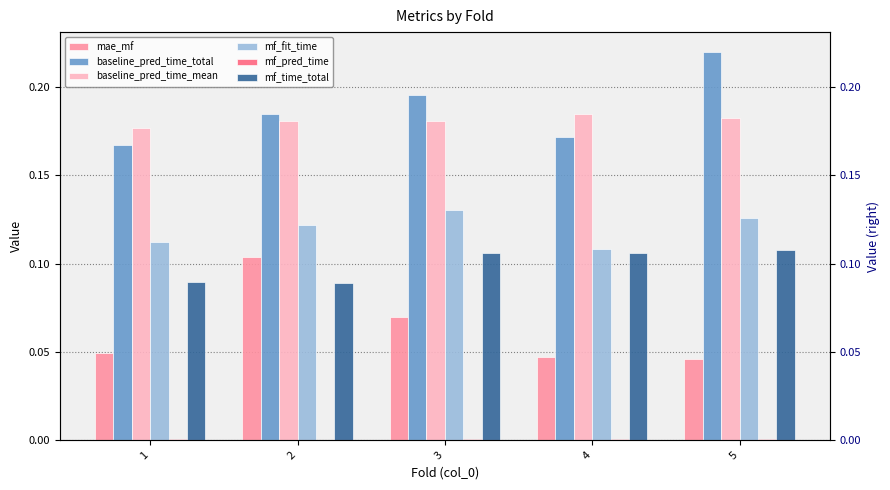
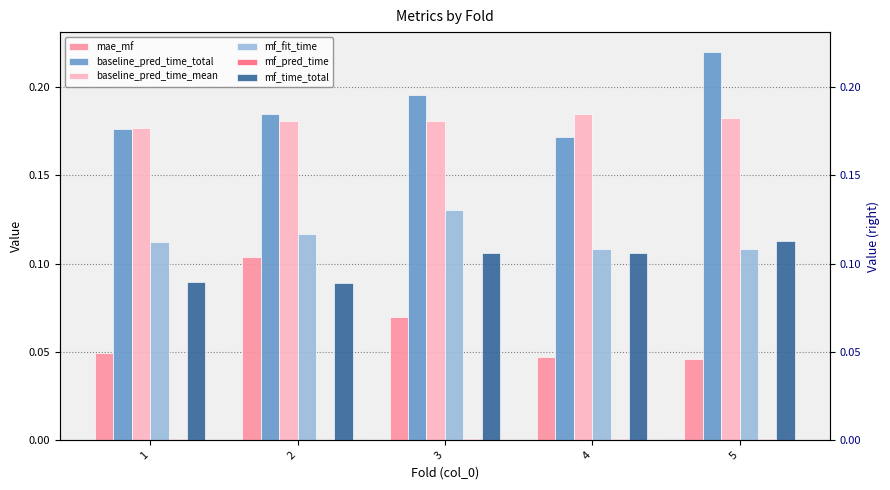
  {
    "baseline_pred_time_total": {
-     "1": 0.167,
+     "1": 0.176,
      "2": 0.185,
      "3": 0.196,
      "4": 0.172,
      "5": 0.220
    },
    "mf_fit_time": {
      "1": 0.112,
-     "2": 0.122,
+     "2": 0.117,
      "3": 0.130,
      "4": 0.108,
-     "5": 0.126
+     "5": 0.108
    },
    "mf_time_total": {
      "1": 0.090,
      "2": 0.089,
      "3": 0.106,
      "4": 0.106,
-     "5": 0.108
+     "5": 0.113
    }
  }
